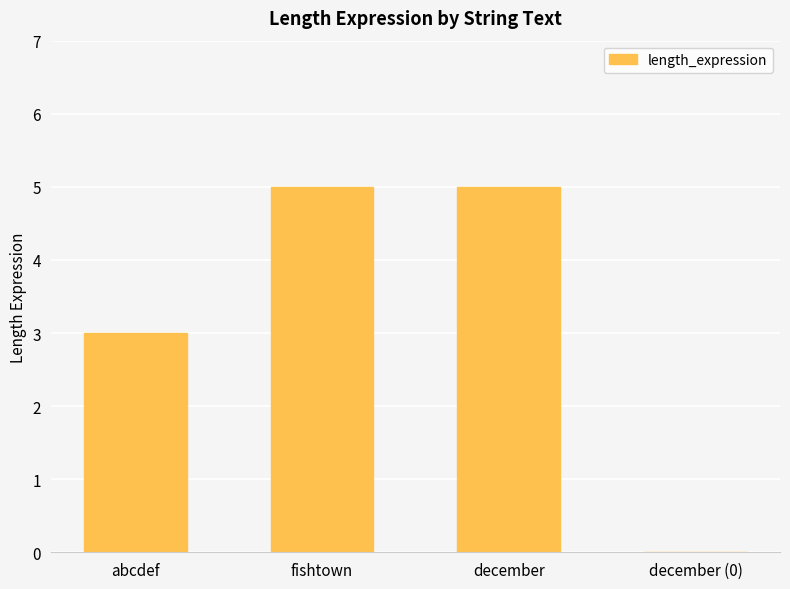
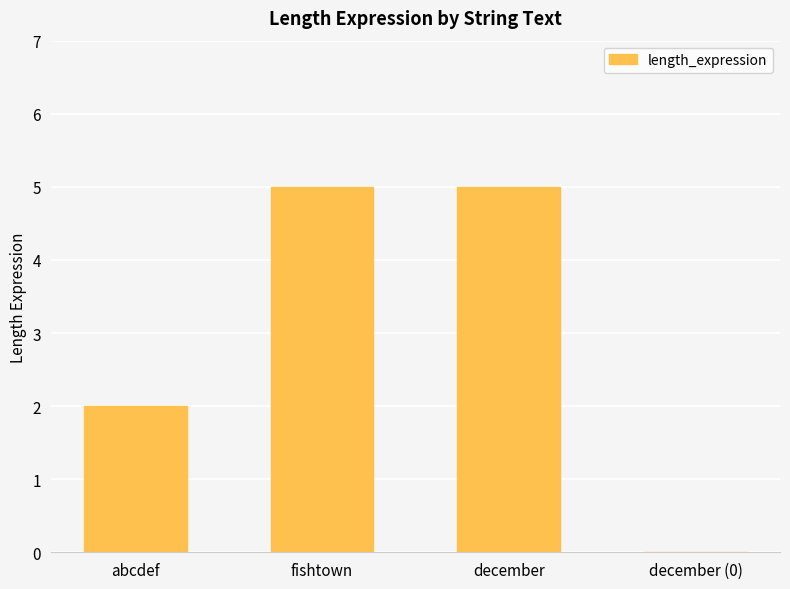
  {
-   "abcdef": 3,
+   "abcdef": 2,
    "fishtown": 5,
    "december": 5,
    "december (0)": 0
  }
